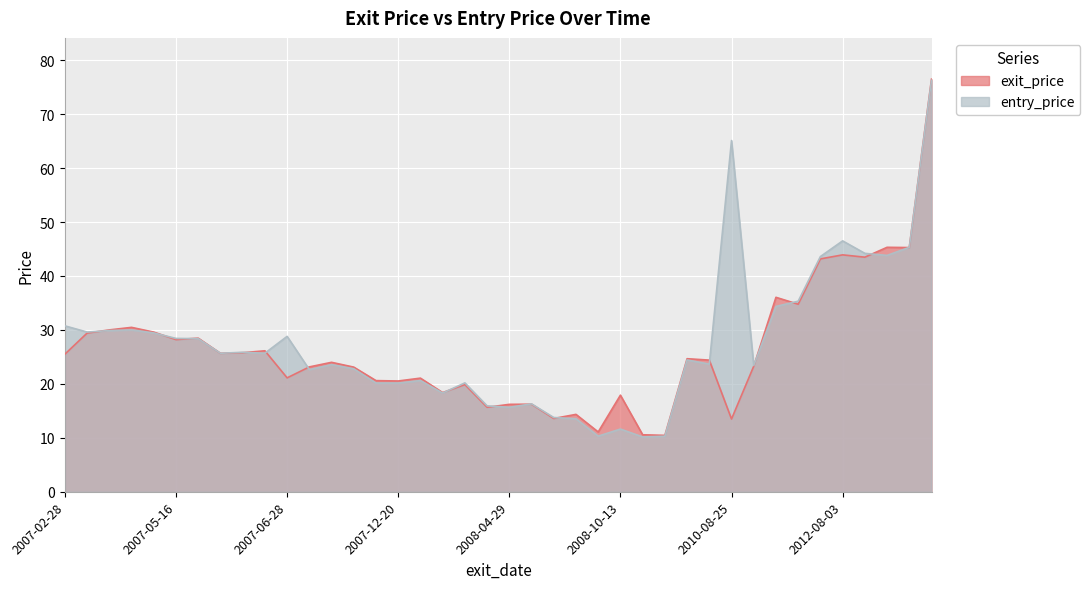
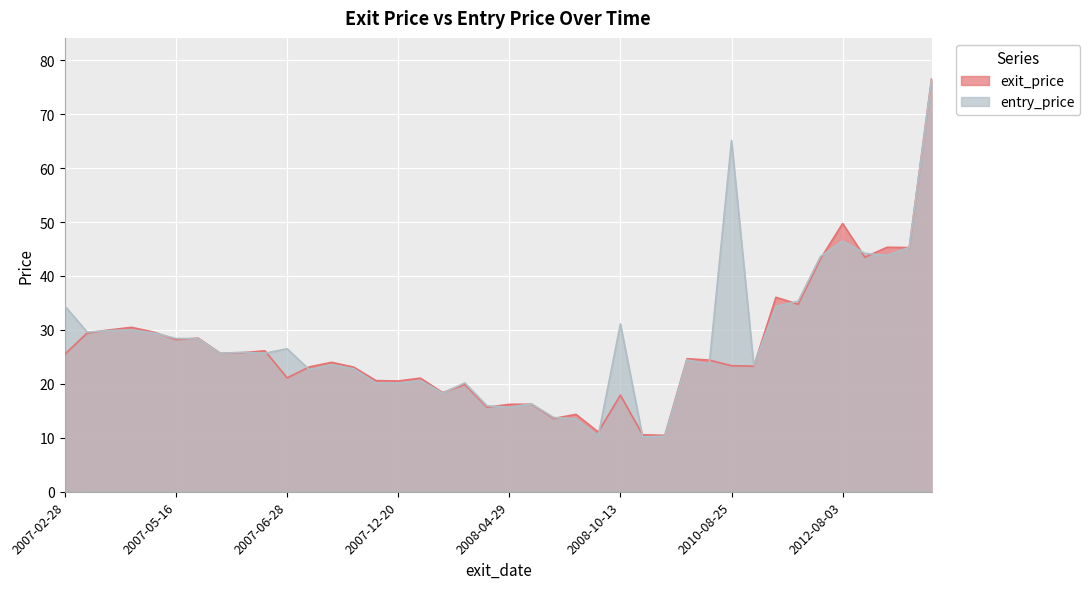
  {
    "exit_price": {
      "2007-02-28": 26,
      "2007-06-28": 21,
      "2008-04-29": 16,
      "2008-10-13": 18,
-     "2010-08-25": 13,
-     "2012-08-03": 44
+     "2010-08-25": 23,
+     "2012-08-03": 50
    },
    "entry_price": {
-     "2007-02-28": 31,
-     "2007-06-28": 29,
+     "2007-02-28": 34,
+     "2007-06-28": 27,
      "2008-04-29": 16,
-     "2008-10-13": 12,
+     "2008-10-13": 31,
      "2010-08-25": 65,
      "2012-08-03": 47
    }
  }
